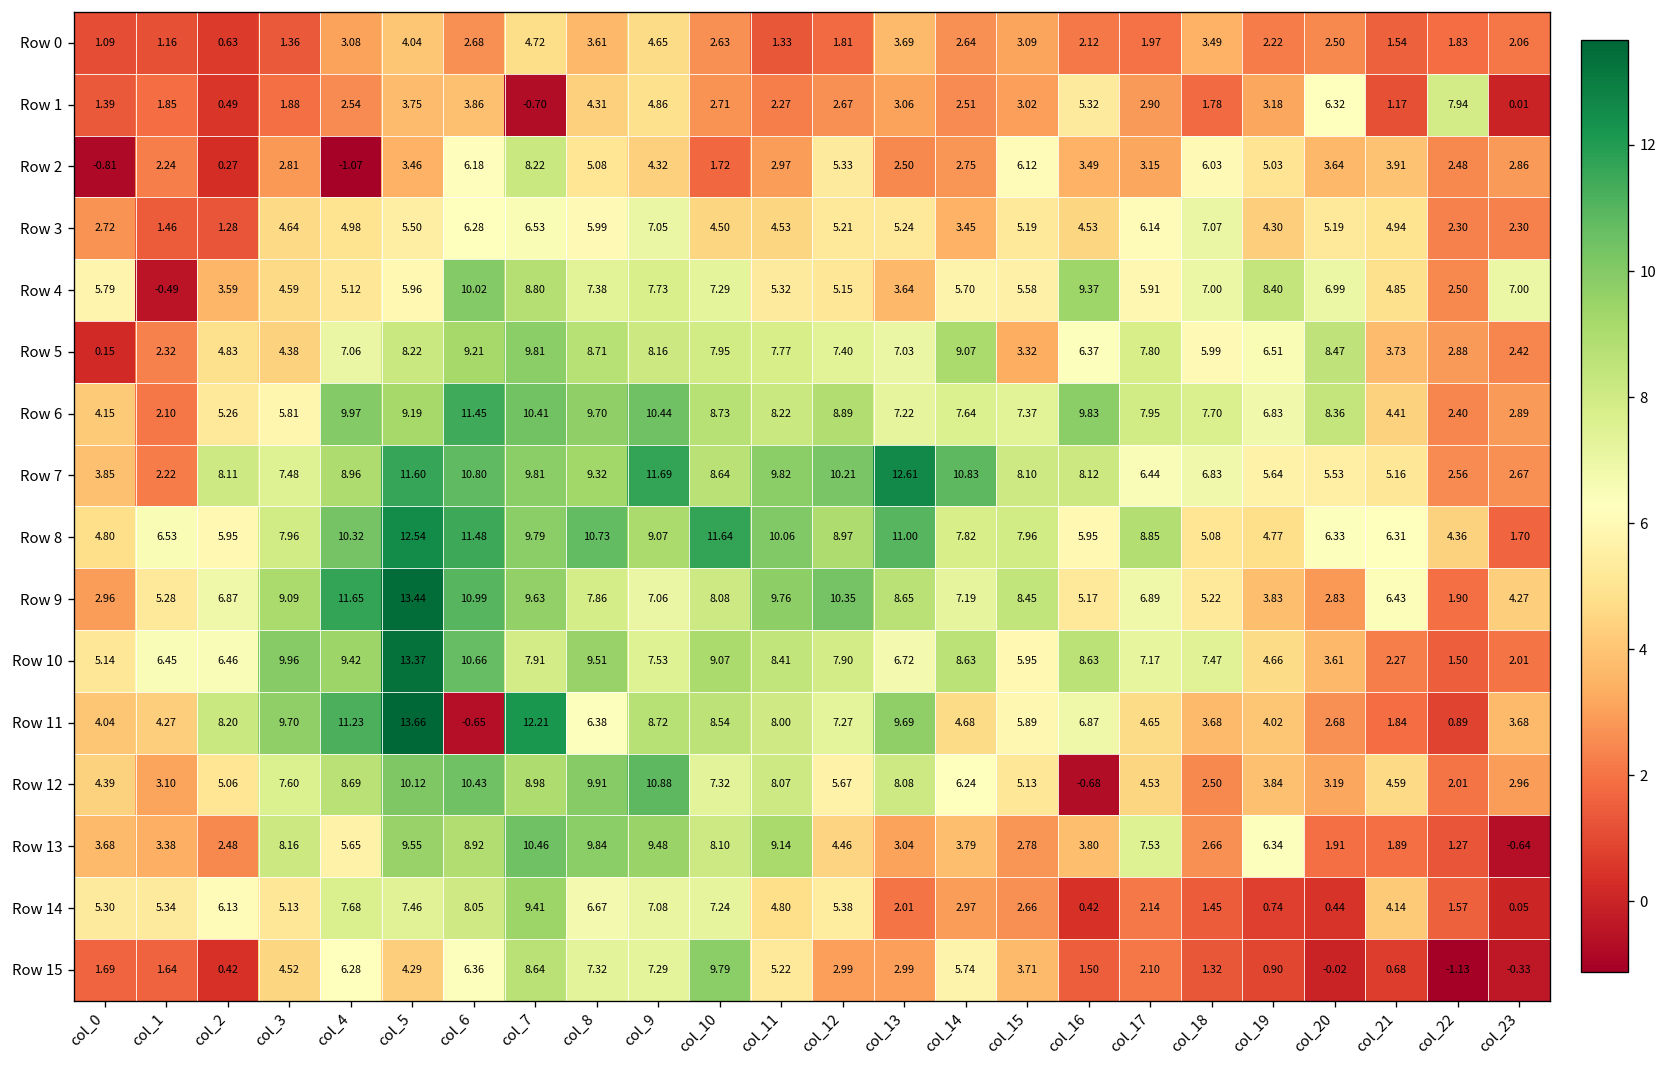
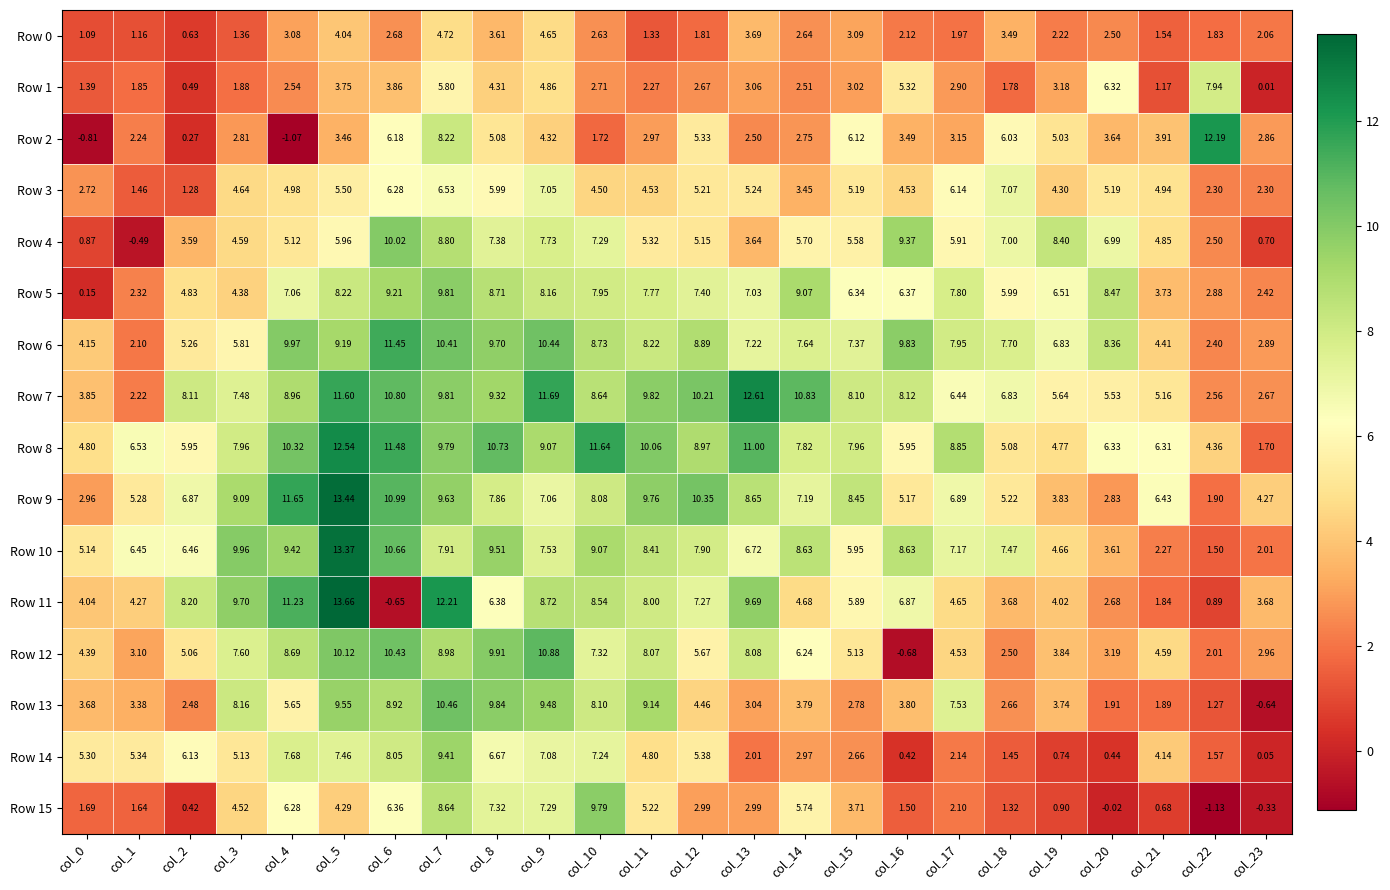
  {
    "Row 1": {
      "col_0": 1.39,
      "col_1": 1.85,
      "col_2": 0.49,
      "col_3": 1.88,
      "col_4": 2.54,
      "col_5": 3.75,
      "col_6": 3.86,
-     "col_7": -0.70,
+     "col_7": 5.80,
      "col_8": 4.31,
      "col_9": 4.86,
      "col_10": 2.71,
      "col_11": 2.27,
      "col_12": 2.67,
      "col_13": 3.06,
      "col_14": 2.51,
      "col_15": 3.02,
      "col_16": 5.32,
      "col_17": 2.90,
      "col_18": 1.78,
      "col_19": 3.18,
      "col_20": 6.32,
      "col_21": 1.17,
      "col_22": 7.94,
      "col_23": 0.01
    },
    "Row 2": {
      "col_0": -0.81,
      "col_1": 2.24,
      "col_2": 0.27,
      "col_3": 2.81,
      "col_4": -1.07,
      "col_5": 3.46,
      "col_6": 6.18,
      "col_7": 8.22,
      "col_8": 5.08,
      "col_9": 4.32,
      "col_10": 1.72,
      "col_11": 2.97,
      "col_12": 5.33,
      "col_13": 2.50,
      "col_14": 2.75,
      "col_15": 6.12,
      "col_16": 3.49,
      "col_17": 3.15,
      "col_18": 6.03,
      "col_19": 5.03,
      "col_20": 3.64,
      "col_21": 3.91,
-     "col_22": 2.48,
+     "col_22": 12.19,
      "col_23": 2.86
    },
    "Row 4": {
-     "col_0": 5.79,
+     "col_0": 0.87,
      "col_1": -0.49,
      "col_2": 3.59,
      "col_3": 4.59,
      "col_4": 5.12,
      "col_5": 5.96,
      "col_6": 10.02,
      "col_7": 8.80,
      "col_8": 7.38,
      "col_9": 7.73,
      "col_10": 7.29,
      "col_11": 5.32,
      "col_12": 5.15,
      "col_13": 3.64,
      "col_14": 5.70,
      "col_15": 5.58,
      "col_16": 9.37,
      "col_17": 5.91,
      "col_18": 7.00,
      "col_19": 8.40,
      "col_20": 6.99,
      "col_21": 4.85,
      "col_22": 2.50,
-     "col_23": 7.00
+     "col_23": 0.70
    },
    "Row 5": {
      "col_0": 0.15,
      "col_1": 2.32,
      "col_2": 4.83,
      "col_3": 4.38,
      "col_4": 7.06,
      "col_5": 8.22,
      "col_6": 9.21,
      "col_7": 9.81,
      "col_8": 8.71,
      "col_9": 8.16,
      "col_10": 7.95,
      "col_11": 7.77,
      "col_12": 7.40,
      "col_13": 7.03,
      "col_14": 9.07,
-     "col_15": 3.32,
+     "col_15": 6.34,
      "col_16": 6.37,
      "col_17": 7.80,
      "col_18": 5.99,
      "col_19": 6.51,
      "col_20": 8.47,
      "col_21": 3.73,
      "col_22": 2.88,
      "col_23": 2.42
    },
    "Row 13": {
      "col_0": 3.68,
      "col_1": 3.38,
      "col_2": 2.48,
      "col_3": 8.16,
      "col_4": 5.65,
      "col_5": 9.55,
      "col_6": 8.92,
      "col_7": 10.46,
      "col_8": 9.84,
      "col_9": 9.48,
      "col_10": 8.10,
      "col_11": 9.14,
      "col_12": 4.46,
      "col_13": 3.04,
      "col_14": 3.79,
      "col_15": 2.78,
      "col_16": 3.80,
      "col_17": 7.53,
      "col_18": 2.66,
-     "col_19": 6.34,
+     "col_19": 3.74,
      "col_20": 1.91,
      "col_21": 1.89,
      "col_22": 1.27,
      "col_23": -0.64
    }
  }
